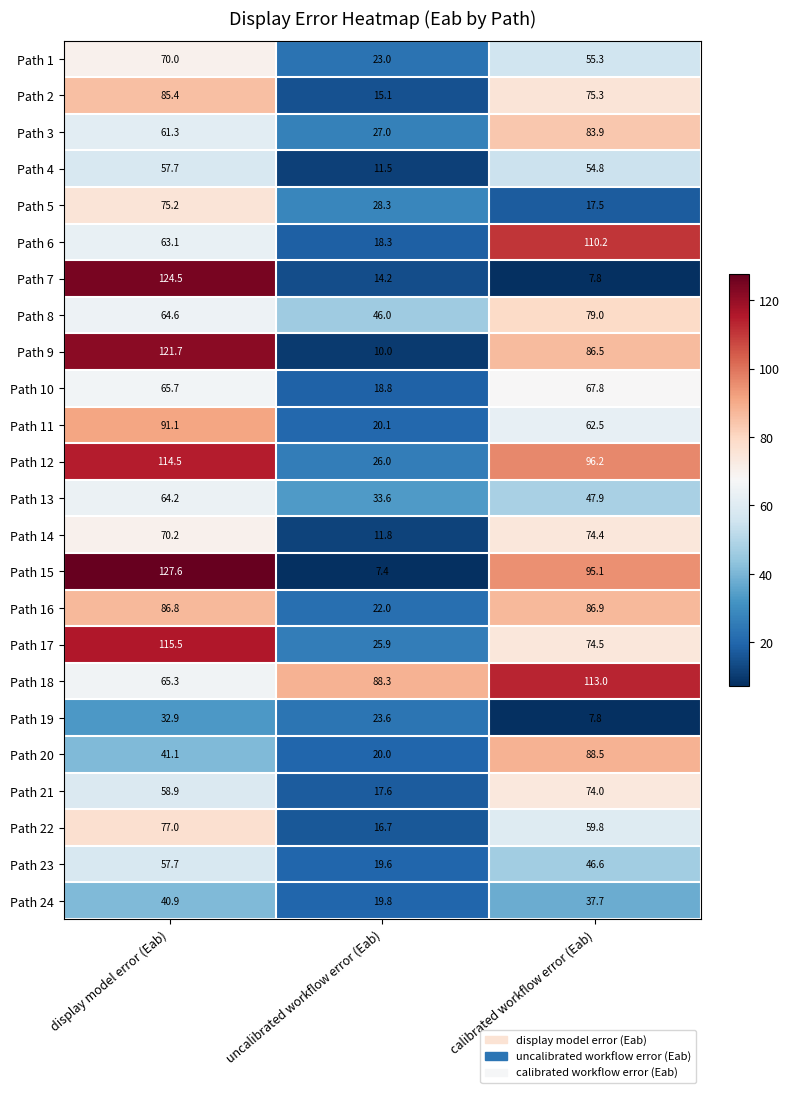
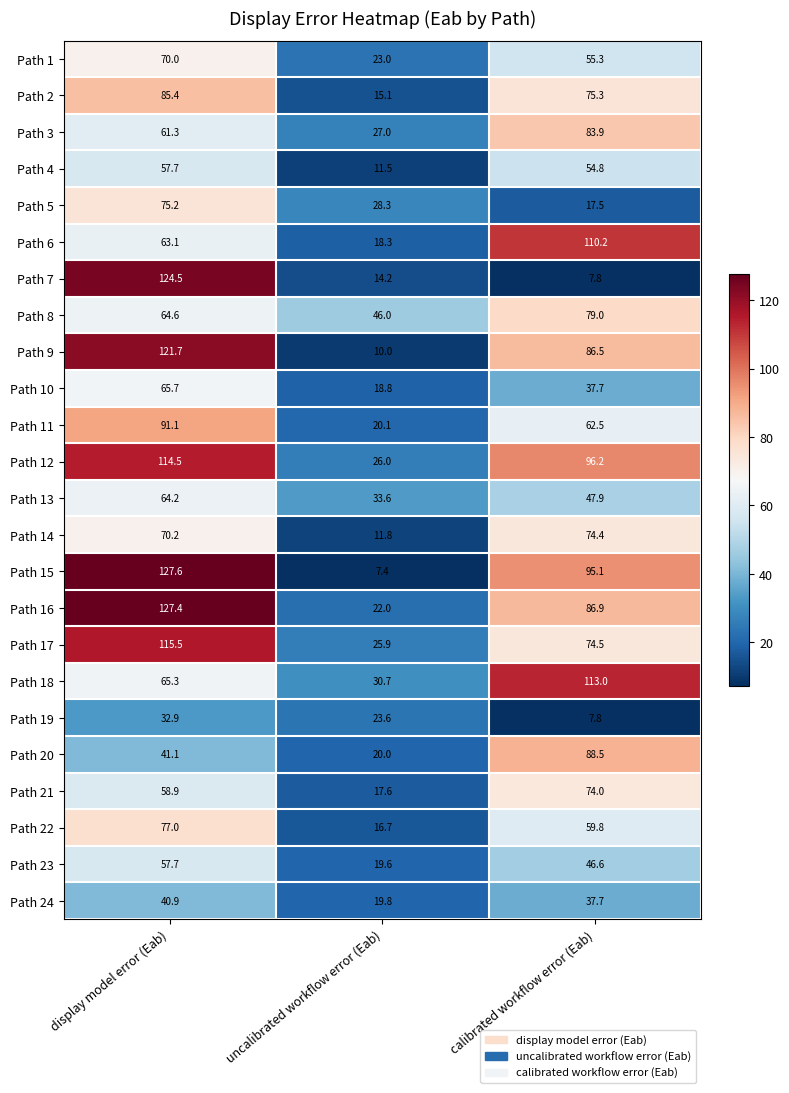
  {
    "Path 1": {
      "display model error (Eab)": 70.0,
      "uncalibrated workflow error (Eab)": 23.0,
      "calibrated workflow error (Eab)": 55.3
    },
    "Path 2": {
      "display model error (Eab)": 85.4,
      "uncalibrated workflow error (Eab)": 15.1,
      "calibrated workflow error (Eab)": 75.3
    },
    "Path 3": {
      "display model error (Eab)": 61.3,
      "uncalibrated workflow error (Eab)": 27.0,
      "calibrated workflow error (Eab)": 83.9
    },
    "Path 4": {
      "display model error (Eab)": 57.7,
      "uncalibrated workflow error (Eab)": 11.5,
      "calibrated workflow error (Eab)": 54.8
    },
    "Path 5": {
      "display model error (Eab)": 75.2,
      "uncalibrated workflow error (Eab)": 28.3,
      "calibrated workflow error (Eab)": 17.5
    },
    "Path 6": {
      "display model error (Eab)": 63.1,
      "uncalibrated workflow error (Eab)": 18.3,
      "calibrated workflow error (Eab)": 110.2
    },
    "Path 7": {
      "display model error (Eab)": 124.5,
      "uncalibrated workflow error (Eab)": 14.2,
      "calibrated workflow error (Eab)": 7.8
    },
    "Path 8": {
      "display model error (Eab)": 64.6,
      "uncalibrated workflow error (Eab)": 46.0,
      "calibrated workflow error (Eab)": 79.0
    },
    "Path 9": {
      "display model error (Eab)": 121.7,
      "uncalibrated workflow error (Eab)": 10.0,
      "calibrated workflow error (Eab)": 86.5
    },
    "Path 10": {
      "display model error (Eab)": 65.7,
      "uncalibrated workflow error (Eab)": 18.8,
-     "calibrated workflow error (Eab)": 67.8
+     "calibrated workflow error (Eab)": 37.7
    },
    "Path 11": {
      "display model error (Eab)": 91.1,
      "uncalibrated workflow error (Eab)": 20.1,
      "calibrated workflow error (Eab)": 62.5
    },
    "Path 12": {
      "display model error (Eab)": 114.5,
      "uncalibrated workflow error (Eab)": 26.0,
      "calibrated workflow error (Eab)": 96.2
    },
    "Path 13": {
      "display model error (Eab)": 64.2,
      "uncalibrated workflow error (Eab)": 33.6,
      "calibrated workflow error (Eab)": 47.9
    },
    "Path 14": {
      "display model error (Eab)": 70.2,
      "uncalibrated workflow error (Eab)": 11.8,
      "calibrated workflow error (Eab)": 74.4
    },
    "Path 15": {
      "display model error (Eab)": 127.6,
      "uncalibrated workflow error (Eab)": 7.4,
      "calibrated workflow error (Eab)": 95.1
    },
    "Path 16": {
-     "display model error (Eab)": 86.8,
+     "display model error (Eab)": 127.4,
      "uncalibrated workflow error (Eab)": 22.0,
      "calibrated workflow error (Eab)": 86.9
    },
    "Path 17": {
      "display model error (Eab)": 115.5,
      "uncalibrated workflow error (Eab)": 25.9,
      "calibrated workflow error (Eab)": 74.5
    },
    "Path 18": {
      "display model error (Eab)": 65.3,
-     "uncalibrated workflow error (Eab)": 88.3,
+     "uncalibrated workflow error (Eab)": 30.7,
      "calibrated workflow error (Eab)": 113.0
    },
    "Path 19": {
      "display model error (Eab)": 32.9,
      "uncalibrated workflow error (Eab)": 23.6,
      "calibrated workflow error (Eab)": 7.8
    },
    "Path 20": {
      "display model error (Eab)": 41.1,
      "uncalibrated workflow error (Eab)": 20.0,
      "calibrated workflow error (Eab)": 88.5
    },
    "Path 21": {
      "display model error (Eab)": 58.9,
      "uncalibrated workflow error (Eab)": 17.6,
      "calibrated workflow error (Eab)": 74.0
    },
    "Path 22": {
      "display model error (Eab)": 77.0,
      "uncalibrated workflow error (Eab)": 16.7,
      "calibrated workflow error (Eab)": 59.8
    },
    "Path 23": {
      "display model error (Eab)": 57.7,
      "uncalibrated workflow error (Eab)": 19.6,
      "calibrated workflow error (Eab)": 46.6
    },
    "Path 24": {
      "display model error (Eab)": 40.9,
      "uncalibrated workflow error (Eab)": 19.8,
      "calibrated workflow error (Eab)": 37.7
    }
  }
